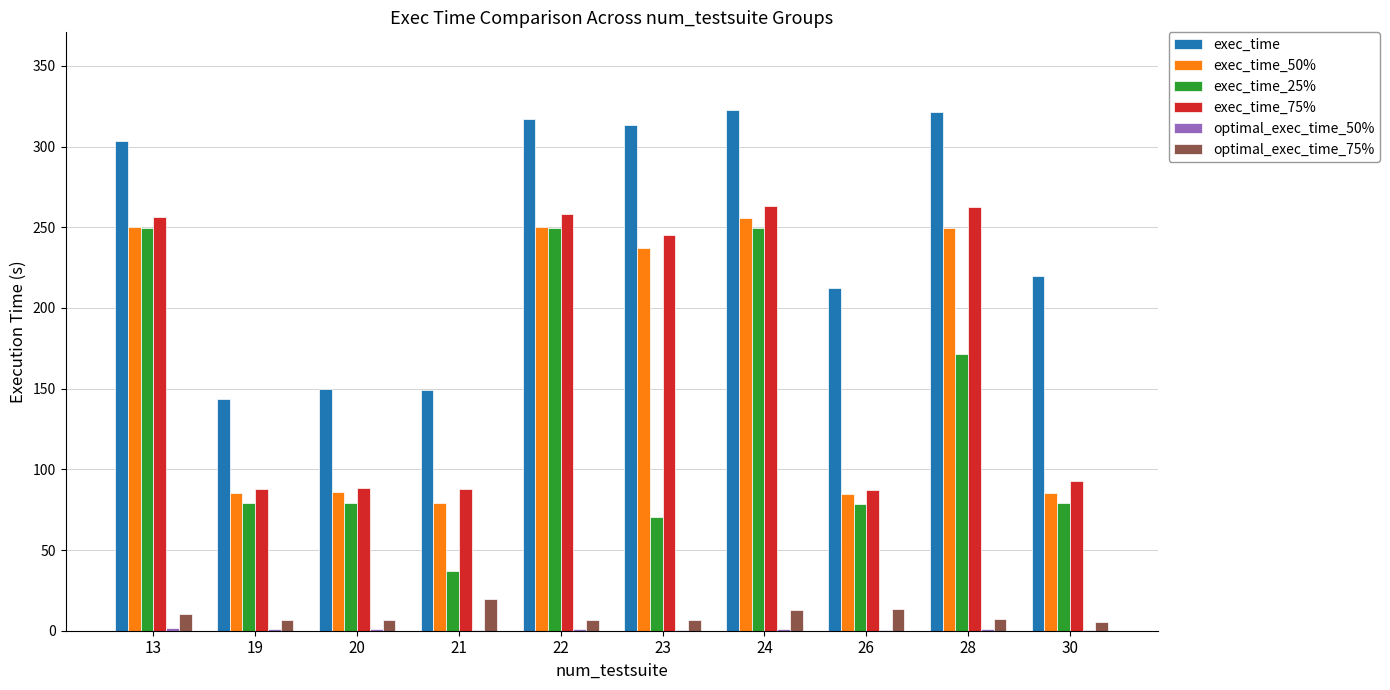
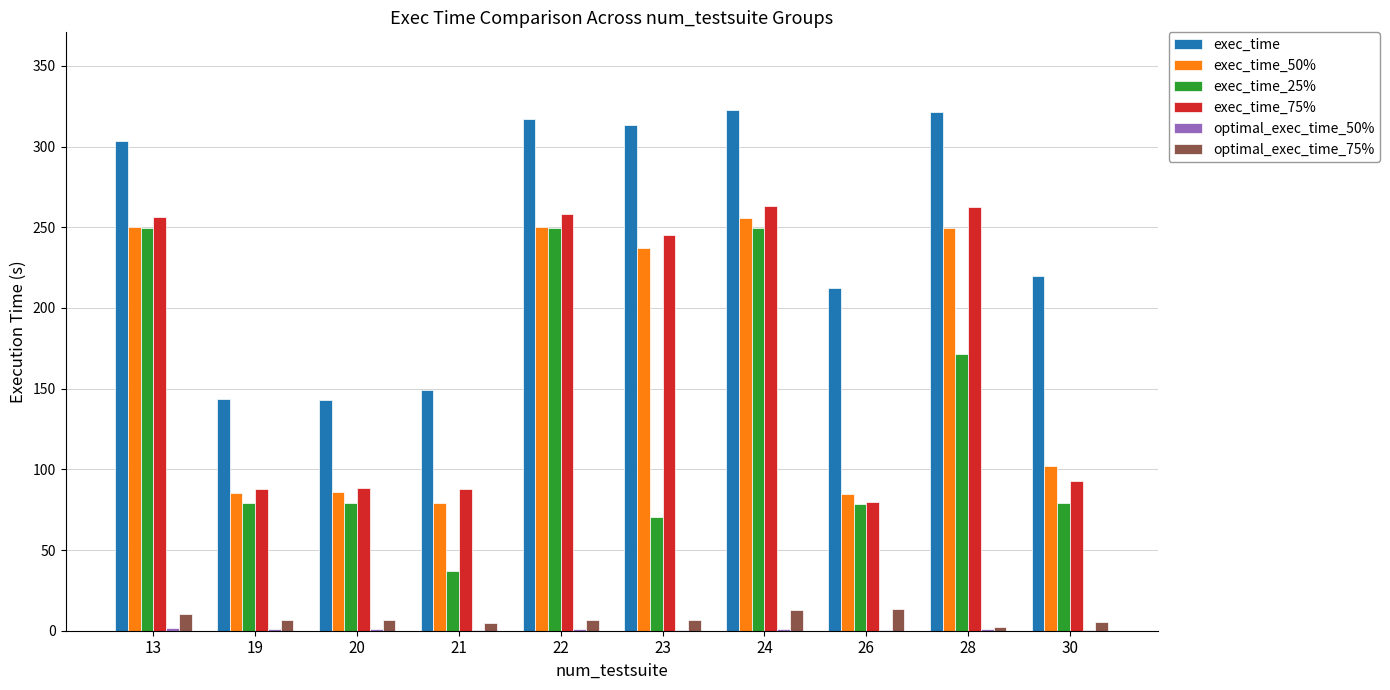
  {
    "exec_time": {
      "13": 303,
      "19": 143,
-     "20": 150,
+     "20": 143,
      "21": 149,
      "22": 317,
      "23": 313,
      "24": 322,
      "26": 213,
      "28": 322,
      "30": 220
    },
    "exec_time_50%": {
      "13": 250,
      "19": 85,
      "20": 86,
      "21": 79,
      "22": 250,
      "23": 237,
      "24": 256,
      "26": 85,
      "28": 249,
-     "30": 85
+     "30": 102
    },
    "exec_time_25%": {
      "13": 249,
      "19": 79,
      "20": 79,
      "21": 37,
      "22": 250,
      "23": 70,
      "24": 249,
      "26": 79,
      "28": 172,
      "30": 79
    },
    "exec_time_75%": {
      "13": 256,
      "19": 88,
      "20": 88,
      "21": 88,
      "22": 258,
      "23": 245,
      "24": 263,
-     "26": 87,
+     "26": 80,
      "28": 262,
      "30": 93
    },
    "optimal_exec_time_75%": {
      "13": 10,
      "19": 7,
      "20": 7,
-     "21": 20,
+     "21": 5,
      "22": 6,
      "23": 7,
      "24": 13,
      "26": 13,
-     "28": 7,
+     "28": 2,
      "30": 6
    }
  }
